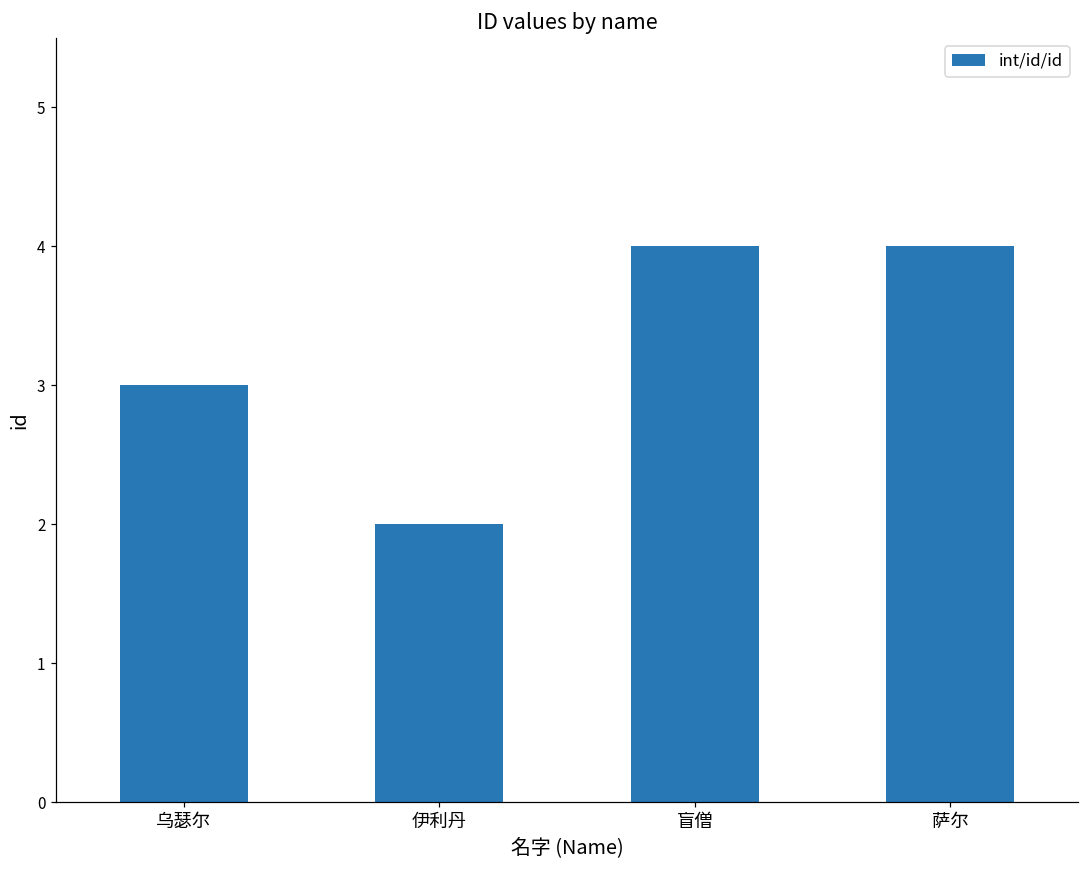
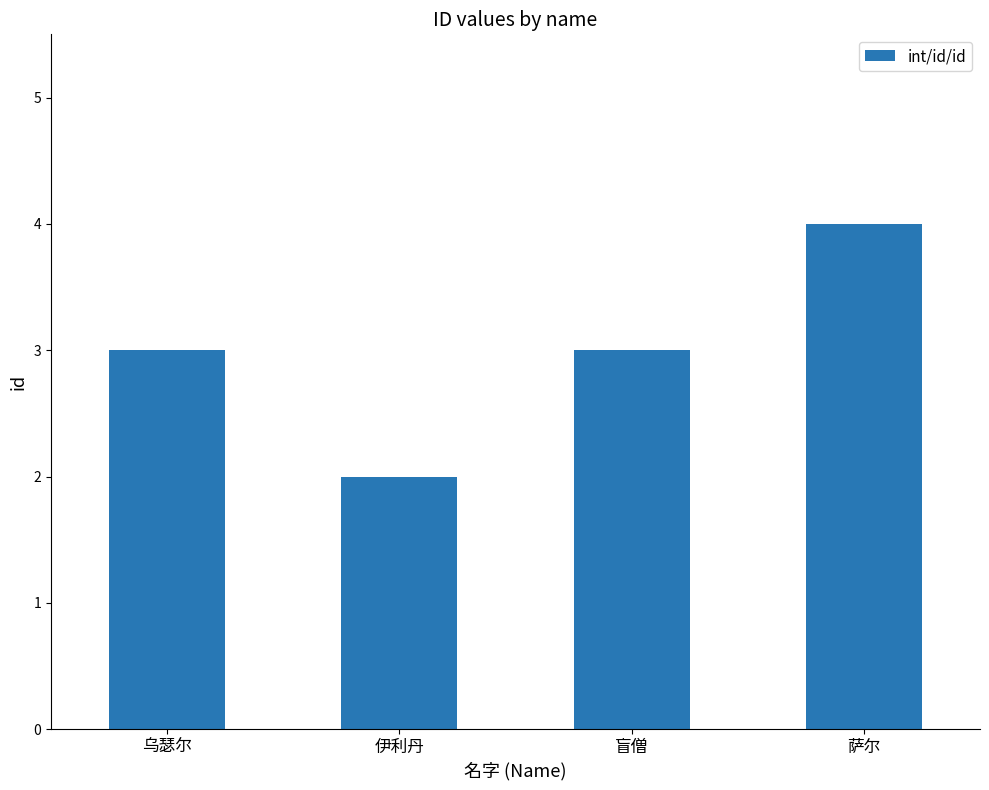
  {
    "乌瑟尔": 3,
    "伊利丹": 2,
-   "盲僧": 4,
+   "盲僧": 3,
    "萨尔": 4
  }
